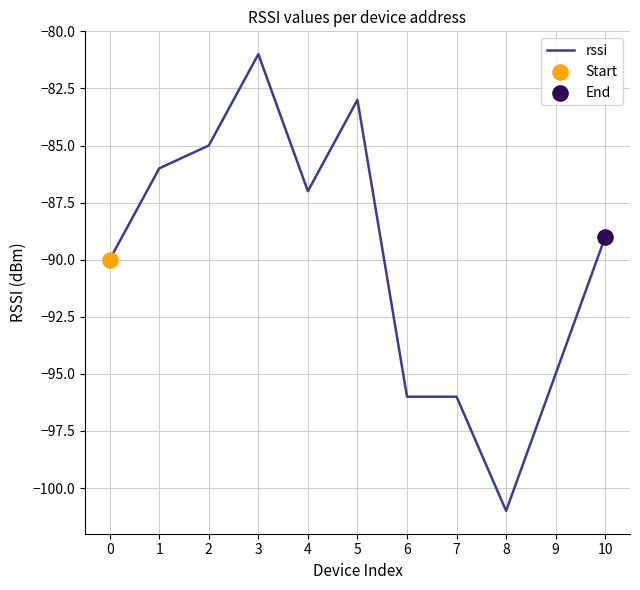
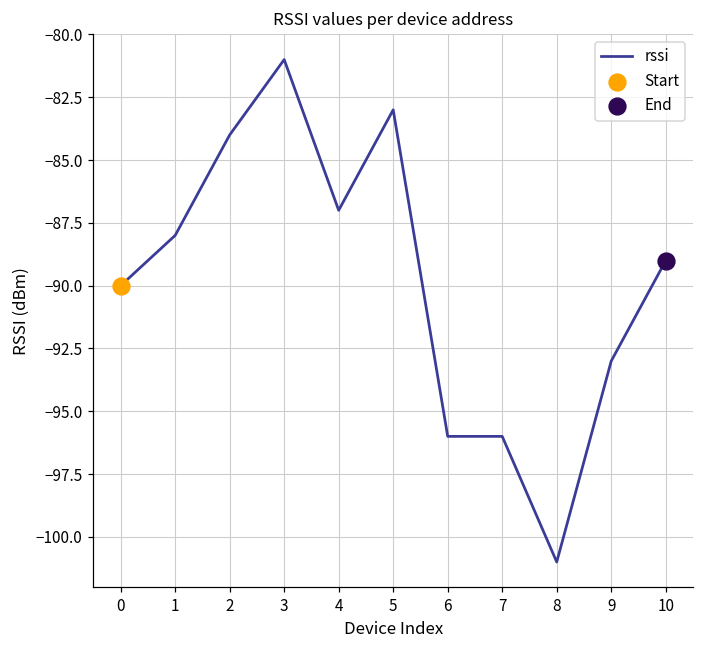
  {
    "rssi": {
-     "1": -86,
-     "2": -85,
+     "1": -88,
+     "2": -84,
      "3": -81,
      "4": -87,
      "5": -83,
      "6": -96,
      "7": -96,
      "8": -101,
-     "9": -95
+     "9": -93
    }
  }
